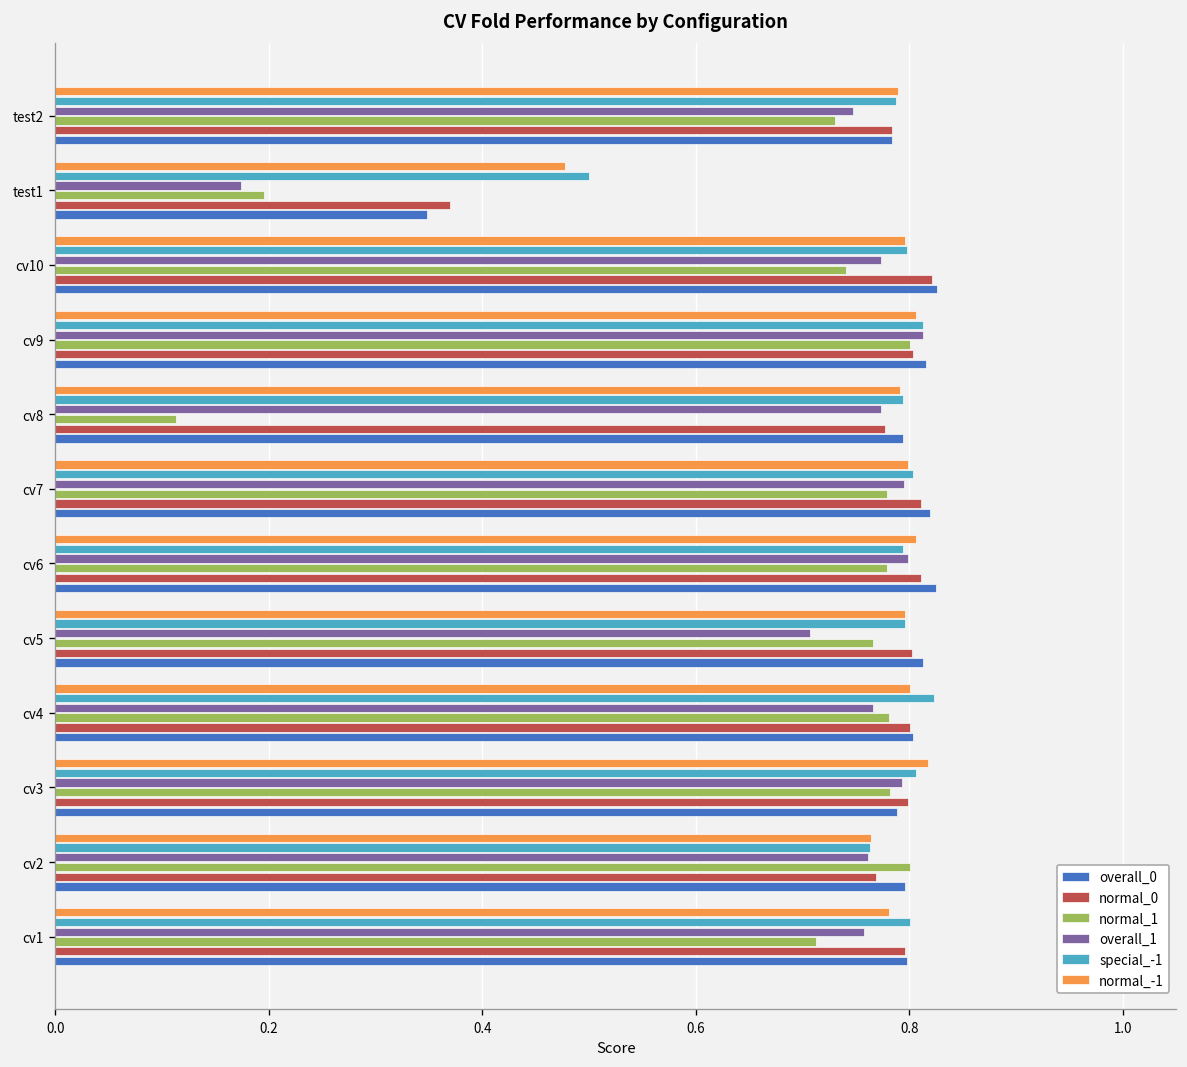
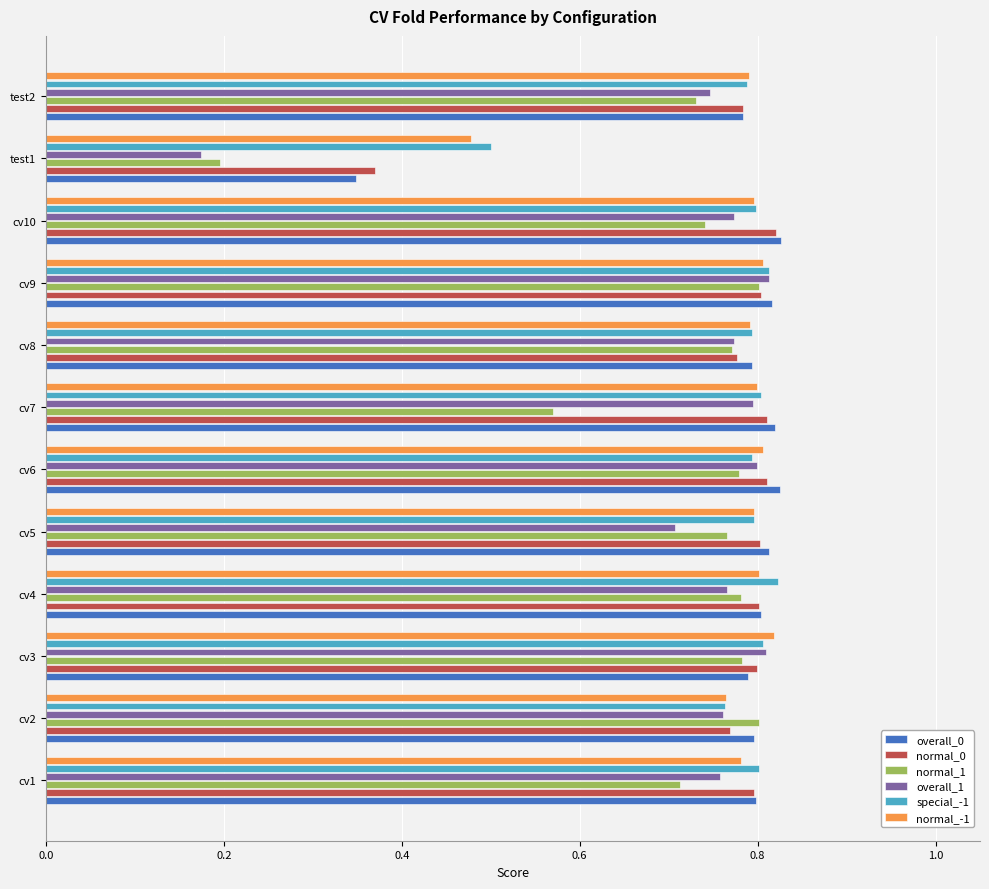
  {
    "normal_0": {
      "test2": 0.78,
      "test1": 0.37,
      "cv10": 0.82,
      "cv9": 0.80,
      "cv8": 0.78,
      "cv7": 0.81,
      "cv6": 0.81,
      "cv5": 0.80,
      "cv4": 0.80,
      "cv3": 0.80,
      "cv2": 0.77,
      "cv1": 0.80
    },
    "normal_1": {
      "test2": 0.73,
      "test1": 0.20,
      "cv10": 0.74,
      "cv9": 0.80,
-     "cv8": 0.11,
-     "cv7": 0.78,
+     "cv8": 0.77,
+     "cv7": 0.57,
      "cv6": 0.78,
      "cv5": 0.77,
      "cv4": 0.78,
      "cv3": 0.78,
      "cv2": 0.80,
      "cv1": 0.71
    },
    "overall_1": {
      "test2": 0.75,
      "test1": 0.17,
      "cv10": 0.77,
      "cv9": 0.81,
      "cv8": 0.77,
      "cv7": 0.80,
      "cv6": 0.80,
      "cv5": 0.71,
      "cv4": 0.77,
-     "cv3": 0.79,
+     "cv3": 0.81,
      "cv2": 0.76,
      "cv1": 0.76
    },
    "normal_-1": {
      "test2": 0.79,
      "test1": 0.48,
      "cv10": 0.80,
      "cv9": 0.81,
      "cv8": 0.79,
      "cv7": 0.80,
      "cv6": 0.81,
      "cv5": 0.80,
      "cv4": 0.80,
      "cv3": 0.82,
      "cv2": 0.76,
      "cv1": 0.78
    }
  }
